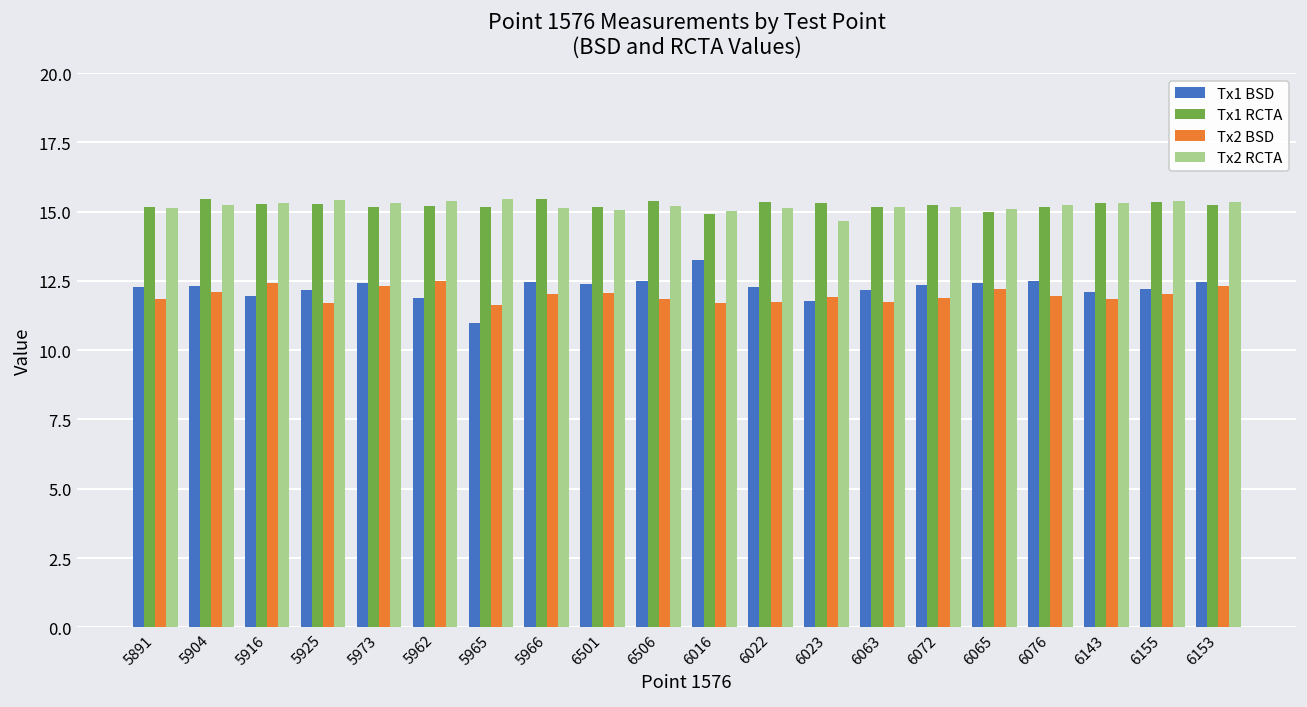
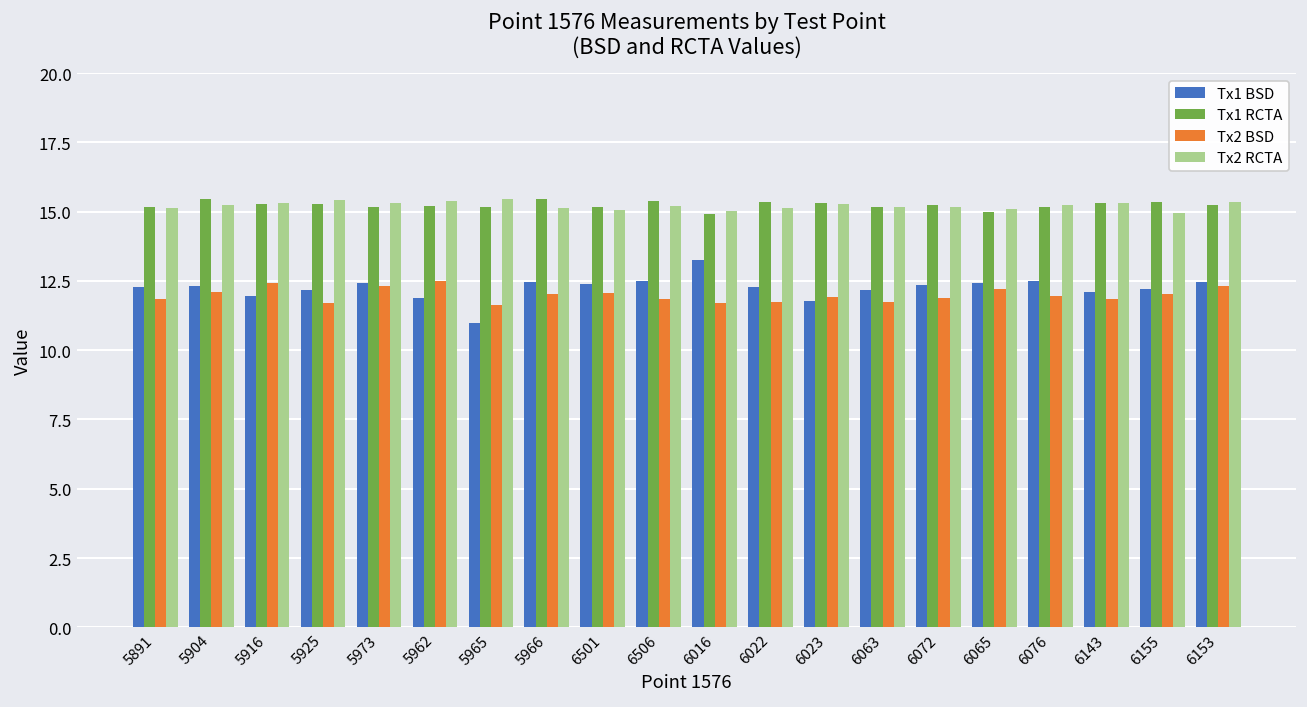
  {
    "Tx1 BSD": {
      "5891": 12.3,
      "5904": 12.3,
      "5916": 12.0,
      "5925": 12.2,
      "5973": 12.4,
      "5962": 11.9,
      "5965": 11.0,
      "5966": 12.5,
      "6501": 12.4,
      "6506": 12.5,
      "6016": 13.3,
      "6022": 12.3,
      "6023": 11.8,
      "6063": 12.2,
      "6072": 12.3,
      "6065": 12.4,
      "6076": 12.5,
      "6143": 12.1,
      "6155": 12.2,
      "6153": 12.5
    },
    "Tx1 RCTA": {
      "5891": 15.2,
      "5904": 15.5,
      "5916": 15.3,
      "5925": 15.3,
      "5973": 15.2,
      "5962": 15.2,
      "5965": 15.2,
      "5966": 15.5,
      "6501": 15.2,
      "6506": 15.4,
      "6016": 14.9,
      "6022": 15.4,
      "6023": 15.3,
      "6063": 15.2,
      "6072": 15.2,
      "6065": 15.0,
      "6076": 15.2,
      "6143": 15.3,
      "6155": 15.3,
      "6153": 15.2
    },
    "Tx2 BSD": {
      "5891": 11.8,
      "5904": 12.1,
      "5916": 12.4,
      "5925": 11.7,
      "5973": 12.3,
      "5962": 12.5,
      "5965": 11.6,
      "5966": 12.0,
      "6501": 12.1,
      "6506": 11.9,
      "6016": 11.7,
      "6022": 11.7,
      "6023": 11.9,
      "6063": 11.7,
      "6072": 11.9,
      "6065": 12.2,
      "6076": 12.0,
      "6143": 11.9,
      "6155": 12.0,
      "6153": 12.3
    },
    "Tx2 RCTA": {
      "5891": 15.1,
      "5904": 15.2,
      "5916": 15.3,
      "5925": 15.4,
      "5973": 15.3,
      "5962": 15.4,
      "5965": 15.4,
      "5966": 15.1,
      "6501": 15.1,
      "6506": 15.2,
      "6016": 15.0,
      "6022": 15.1,
-     "6023": 14.7,
+     "6023": 15.3,
      "6063": 15.2,
      "6072": 15.2,
      "6065": 15.1,
      "6076": 15.2,
      "6143": 15.3,
-     "6155": 15.4,
+     "6155": 14.9,
      "6153": 15.3
    }
  }
